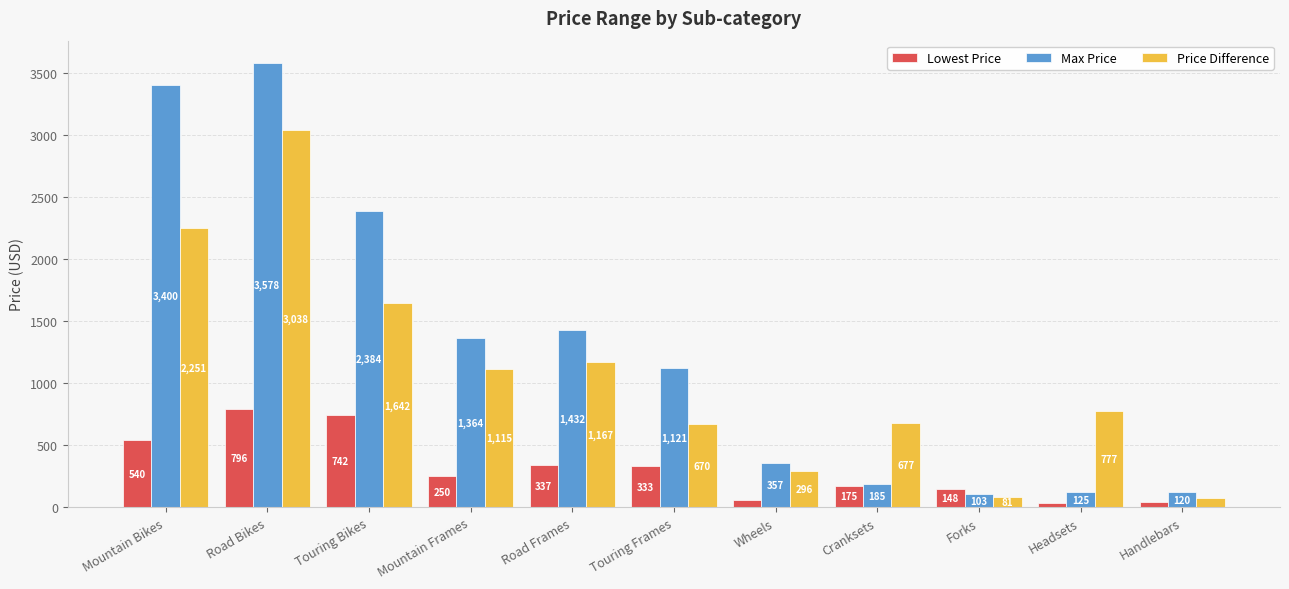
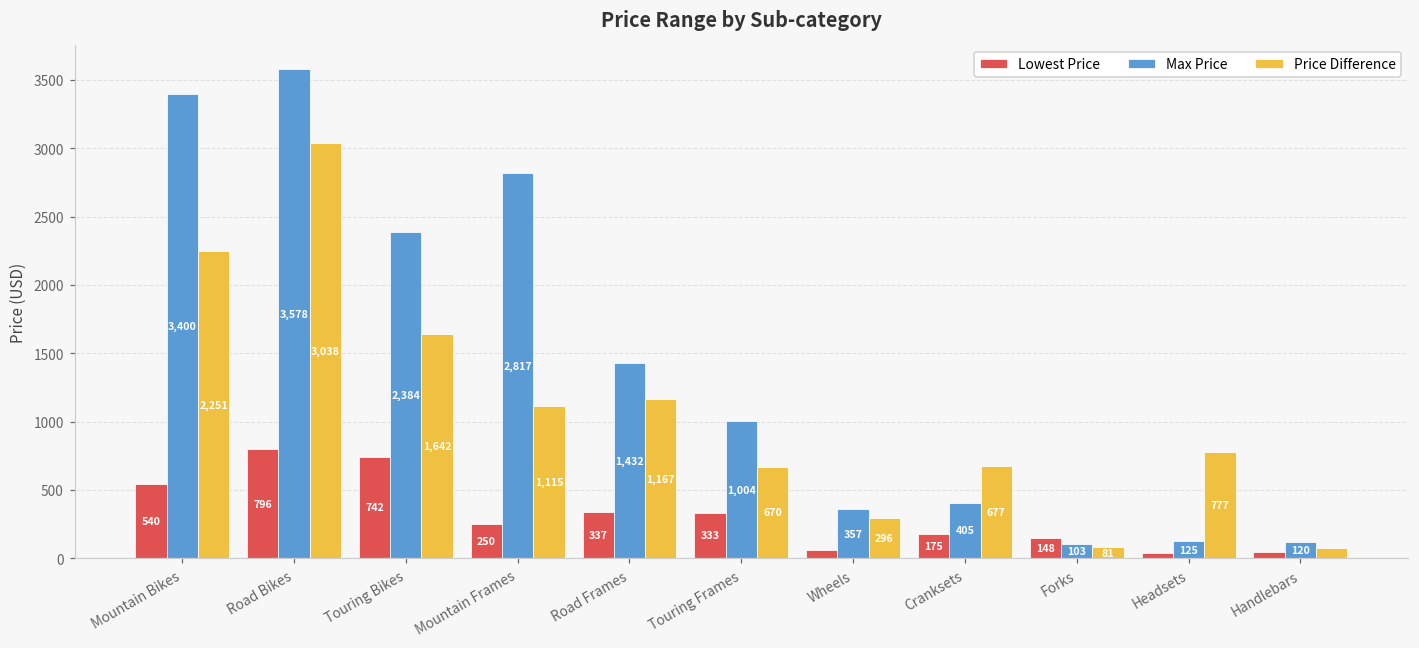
  {
    "Lowest Price": {
      "Mountain Bikes": "540",
      "Road Bikes": "796",
      "Touring Bikes": "742",
      "Mountain Frames": "250",
      "Road Frames": "337",
      "Touring Frames": "333",
      "Cranksets": "175",
      "Forks": "148"
    },
    "Max Price": {
      "Mountain Bikes": "3,400",
      "Road Bikes": "3,578",
      "Touring Bikes": "2,384",
-     "Mountain Frames": "1,364",
+     "Mountain Frames": "2,817",
      "Road Frames": "1,432",
-     "Touring Frames": "1,121",
+     "Touring Frames": "1,004",
      "Wheels": "357",
-     "Cranksets": "185",
+     "Cranksets": "405",
      "Forks": "103",
      "Headsets": "125",
      "Handlebars": "120"
    },
    "Price Difference": {
      "Mountain Bikes": "2,251",
      "Road Bikes": "3,038",
      "Touring Bikes": "1,642",
      "Mountain Frames": "1,115",
      "Road Frames": "1,167",
      "Touring Frames": "670",
      "Wheels": "296",
      "Cranksets": "677",
      "Forks": "81",
      "Headsets": "777"
    }
  }
